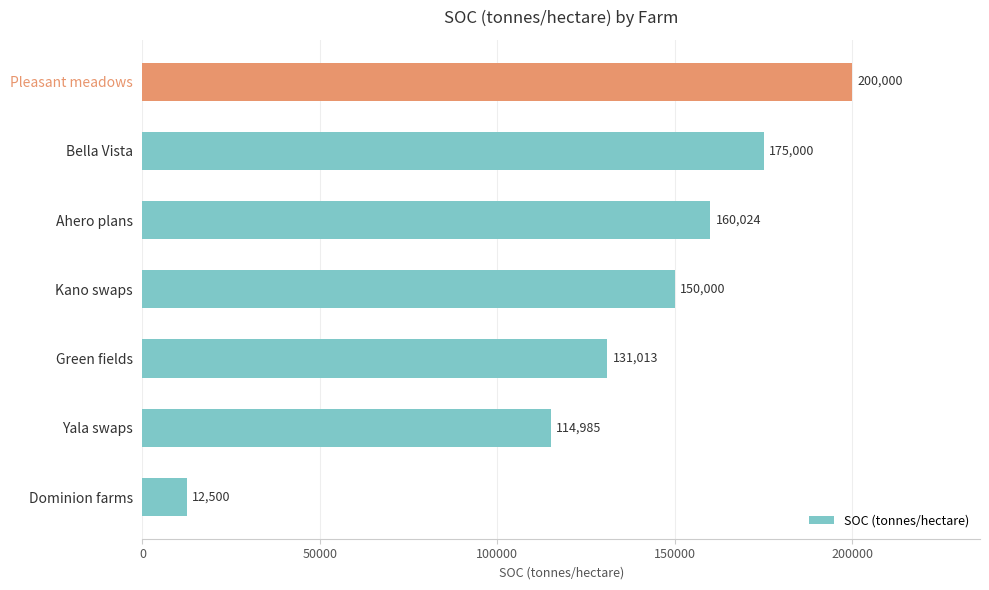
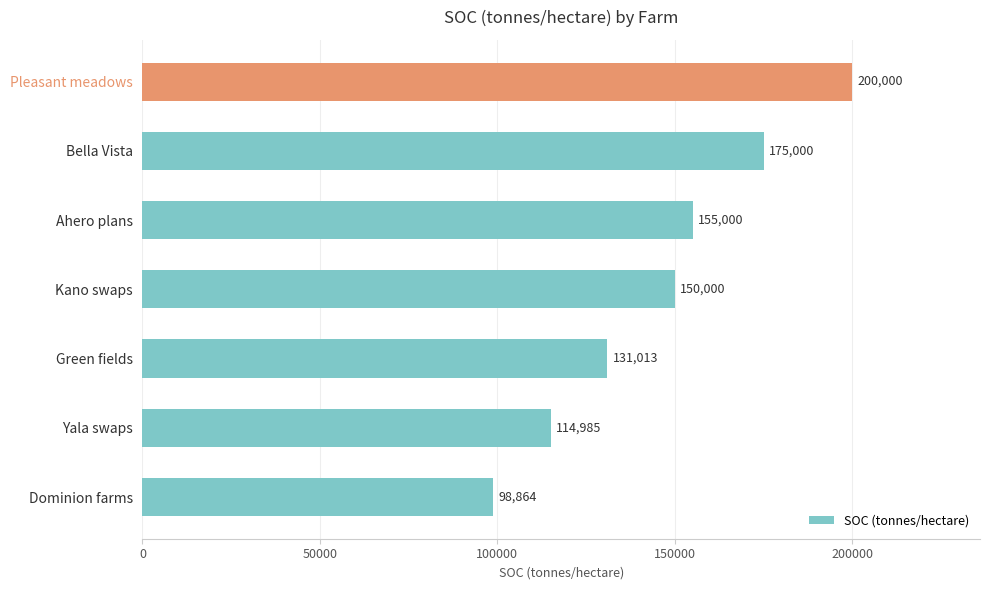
  {
    "Pleasant meadows": "200,000",
    "Bella Vista": "175,000",
-   "Ahero plans": "160,024",
+   "Ahero plans": "155,000",
    "Kano swaps": "150,000",
    "Green fields": "131,013",
    "Yala swaps": "114,985",
-   "Dominion farms": "12,500"
+   "Dominion farms": "98,864"
  }
